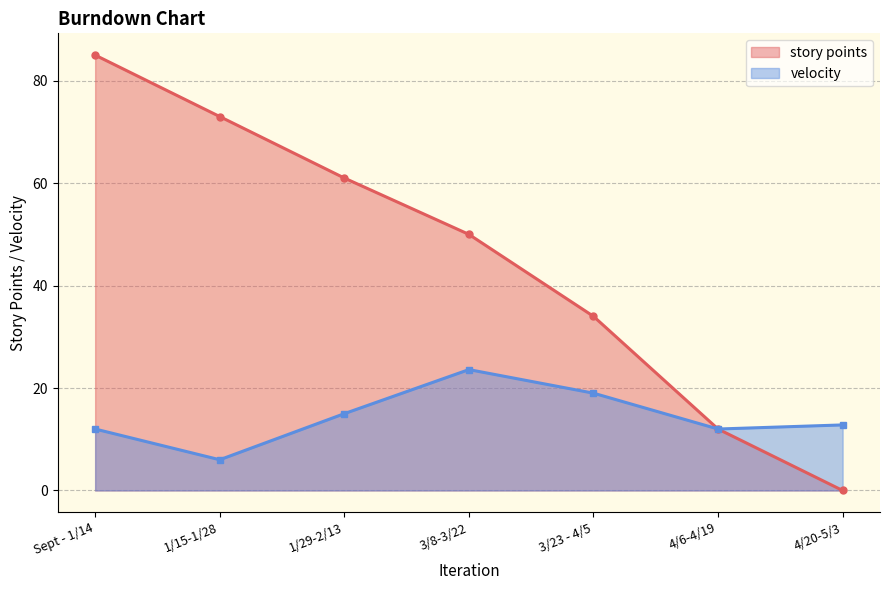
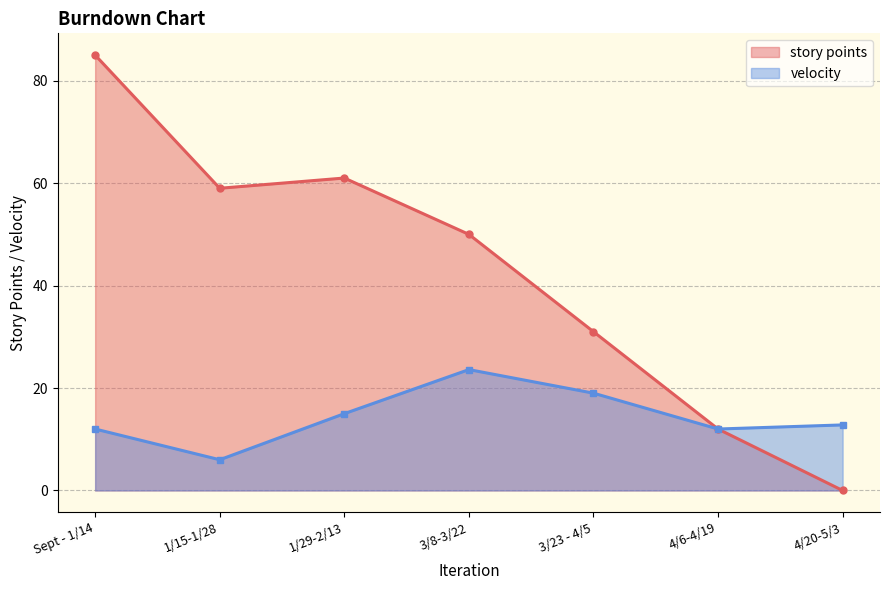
  {
    "story points": {
      "Sept - 1/14": 85,
-     "1/15-1/28": 73,
+     "1/15-1/28": 59,
      "1/29-2/13": 61,
      "3/8-3/22": 50,
-     "3/23 - 4/5": 34,
+     "3/23 - 4/5": 31,
      "4/20-5/3": 0
    },
    "velocity": {
      "Sept - 1/14": 12,
      "1/15-1/28": 6,
      "1/29-2/13": 15,
      "3/8-3/22": 24,
      "3/23 - 4/5": 19,
      "4/20-5/3": 13
    }
  }
